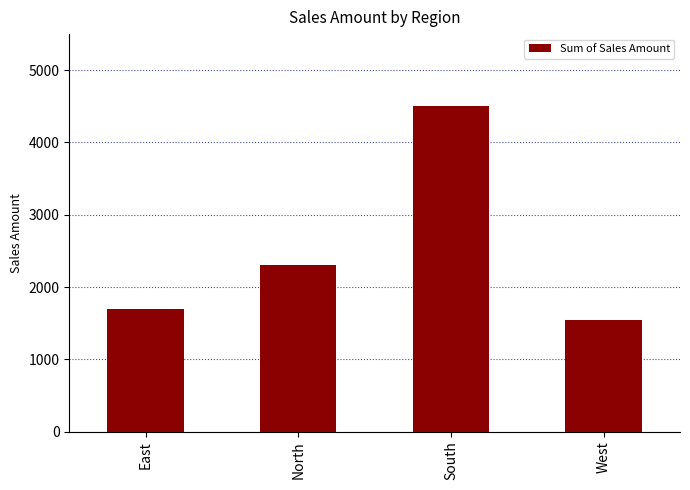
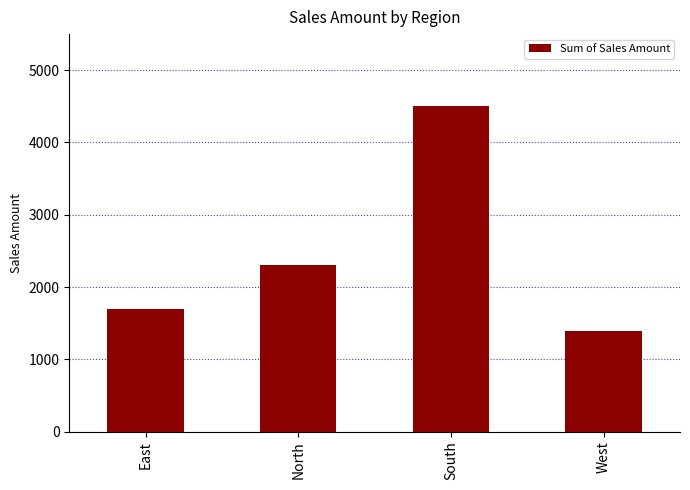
  {
    "East": 1700,
    "North": 2300,
    "South": 4500,
-   "West": 1600
+   "West": 1400
  }
